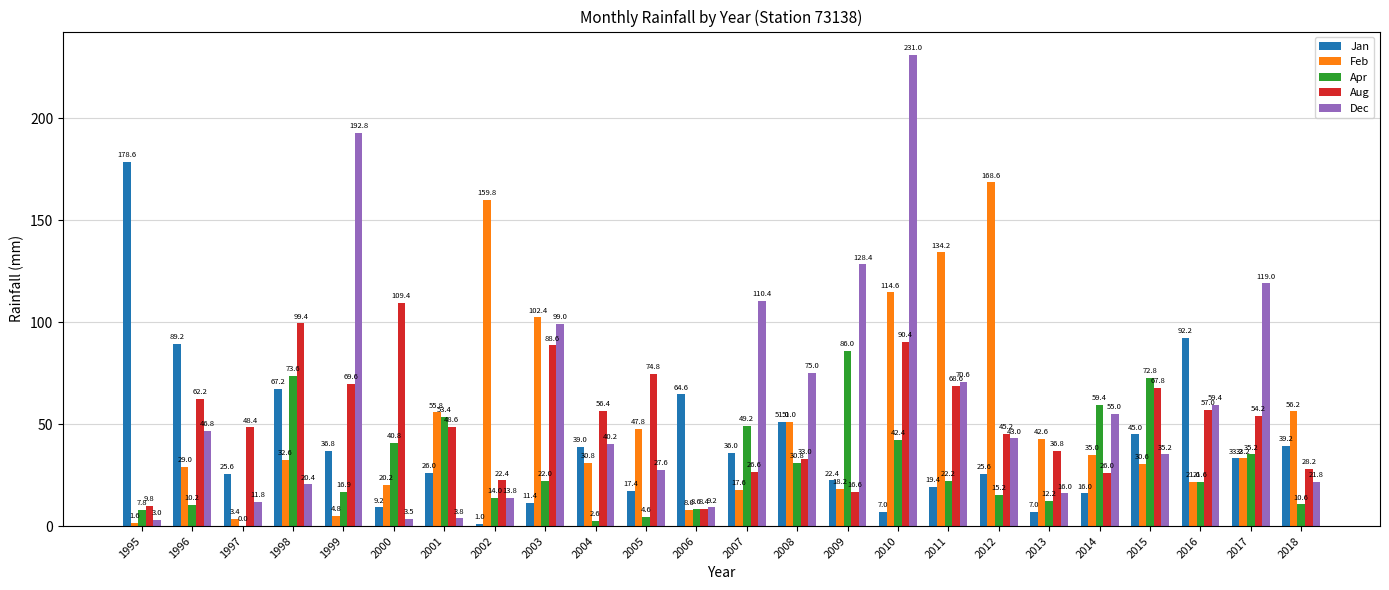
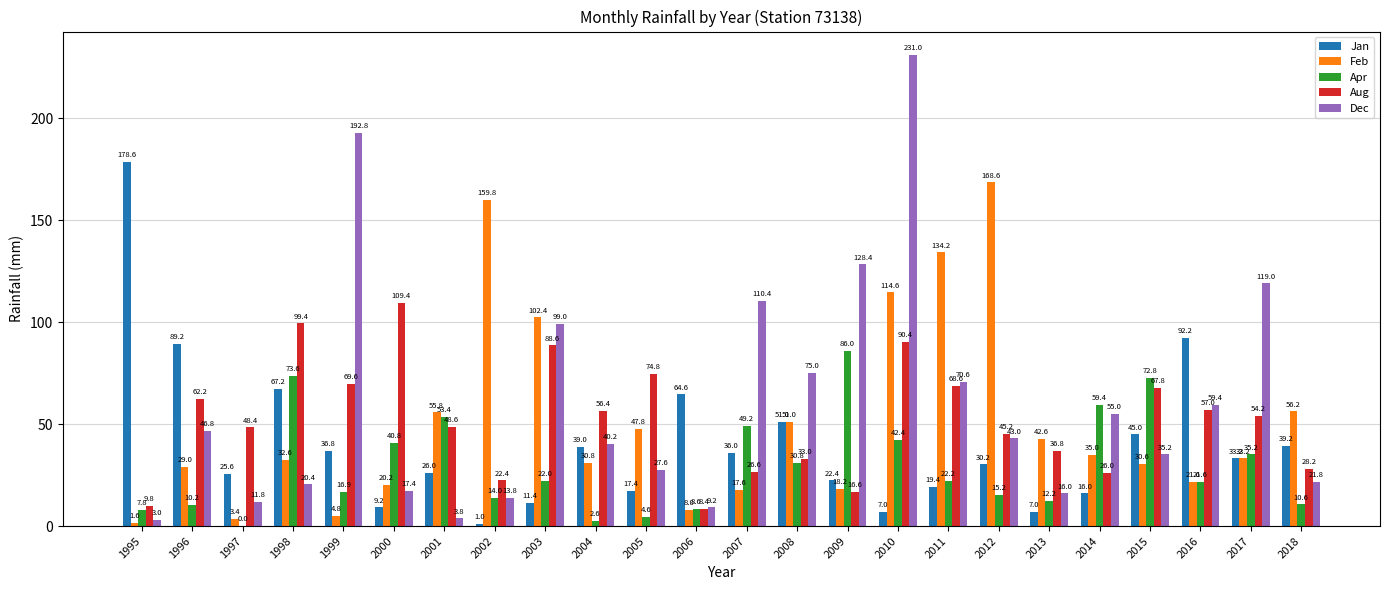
  {
    "Jan": {
      "1995": 178.6,
      "1996": 89.2,
      "1997": 25.6,
      "1998": 67.2,
      "1999": 36.8,
      "2000": 9.2,
      "2001": 26.0,
      "2002": 1.0,
      "2003": 11.4,
      "2004": 39.0,
      "2005": 17.4,
      "2006": 64.6,
      "2007": 36.0,
      "2009": 22.4,
      "2010": 7.0,
      "2011": 19.4,
-     "2012": 25.6,
+     "2012": 30.2,
      "2013": 7.0,
      "2014": 16.0,
      "2015": 45.0,
      "2016": 92.2,
      "2018": 39.2
    },
    "Feb": {
      "1995": 1.6,
      "1996": 29.0,
      "1997": 3.4,
      "1998": 32.6,
      "1999": 4.8,
      "2000": 20.2,
      "2002": 159.8,
      "2003": 102.4,
      "2004": 30.8,
      "2005": 47.8,
      "2007": 17.6,
      "2009": 18.2,
      "2010": 114.6,
      "2011": 134.2,
      "2012": 168.6,
      "2013": 42.6,
      "2014": 35.0,
      "2015": 30.6,
      "2018": 56.2
    },
    "Apr": {
      "1995": 7.8,
      "1996": 10.2,
      "1997": 0.0,
      "1998": 73.6,
      "1999": 16.9,
      "2000": 40.8,
      "2002": 14.0,
      "2003": 22.0,
      "2004": 2.6,
      "2005": 4.6,
      "2007": 49.2,
      "2009": 86.0,
      "2010": 42.4,
      "2011": 22.2,
      "2012": 15.2,
      "2013": 12.2,
      "2014": 59.4,
      "2015": 72.8,
      "2018": 10.6
    },
    "Aug": {
      "1995": 9.8,
      "1996": 62.2,
      "1997": 48.4,
      "1998": 99.4,
      "1999": 69.6,
      "2000": 109.4,
      "2001": 48.6,
      "2002": 22.4,
      "2003": 88.6,
      "2004": 56.4,
      "2005": 74.8,
      "2007": 26.6,
      "2009": 16.6,
      "2010": 90.4,
      "2013": 36.8,
      "2014": 26.0,
      "2015": 67.8,
      "2017": 54.2,
      "2018": 28.2
    },
    "Dec": {
      "1995": 3.0,
      "1996": 46.8,
      "1997": 11.8,
      "1998": 20.4,
      "1999": 192.8,
-     "2000": 3.5,
+     "2000": 17.4,
      "2001": 3.8,
      "2002": 13.8,
      "2003": 99.0,
      "2004": 40.2,
      "2005": 27.6,
      "2007": 110.4,
      "2008": 75.0,
      "2009": 128.4,
      "2010": 231.0,
      "2013": 16.0,
      "2014": 55.0,
      "2015": 35.2,
      "2017": 119.0,
      "2018": 21.8
    }
  }
